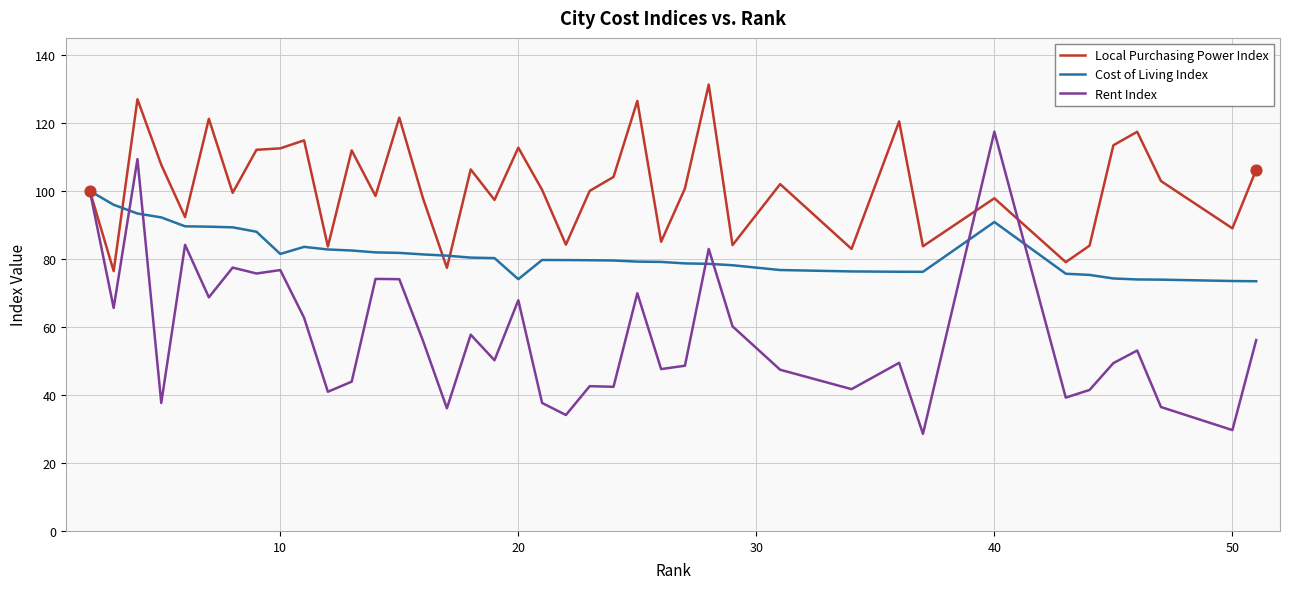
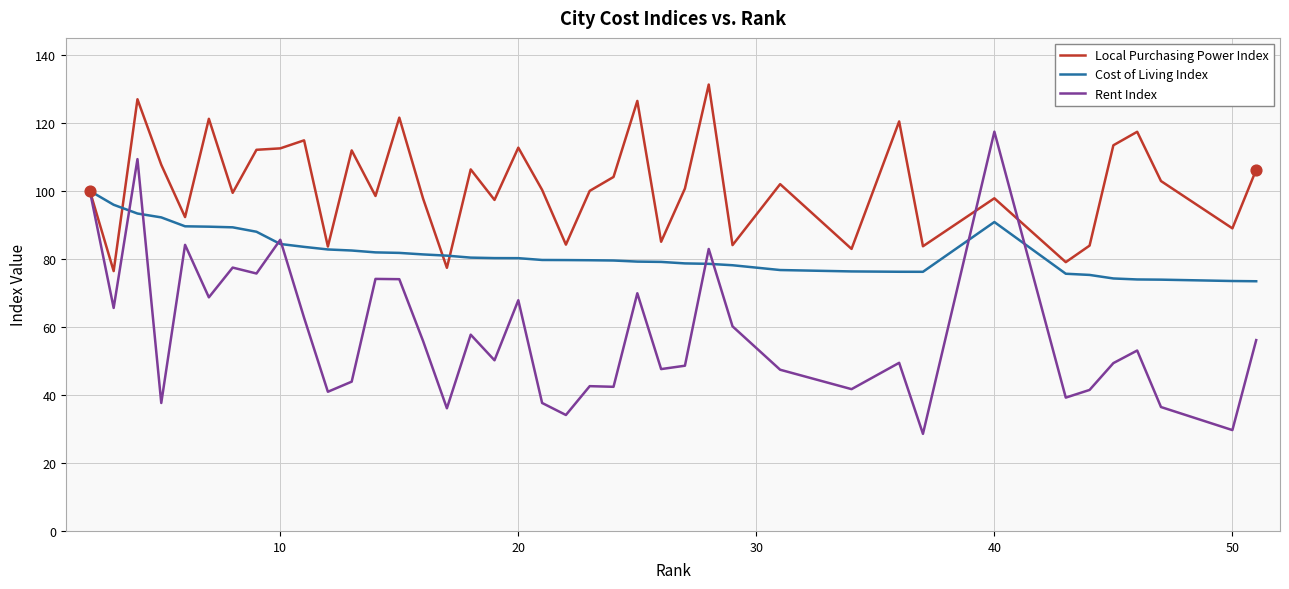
  {
    "Cost of Living Index": {
-     "10": 81,
-     "20": 74,
+     "10": 84,
+     "20": 80,
      "40": 91,
      "50": 74
    },
    "Rent Index": {
-     "10": 77,
+     "10": 86,
      "20": 68,
      "40": 117,
      "50": 30
    }
  }
